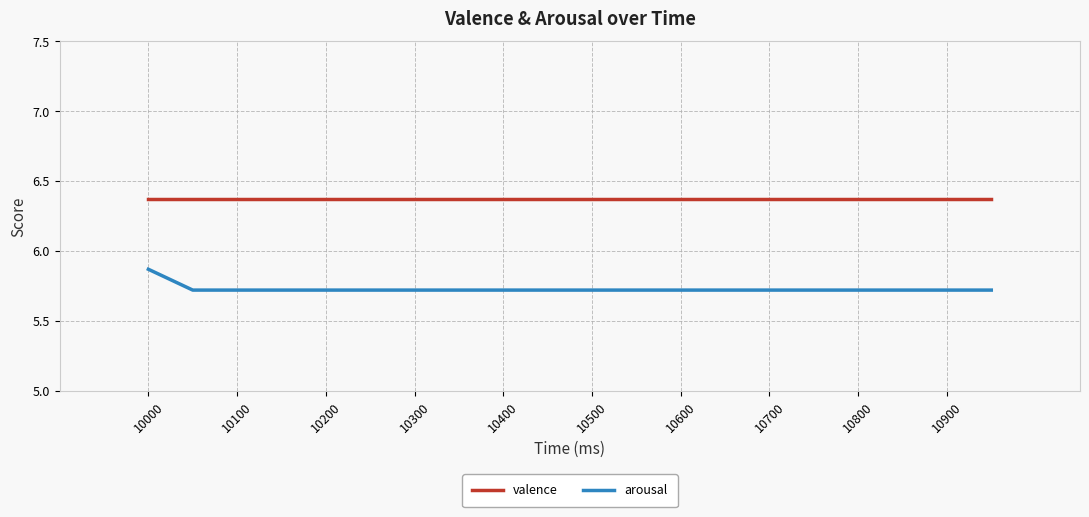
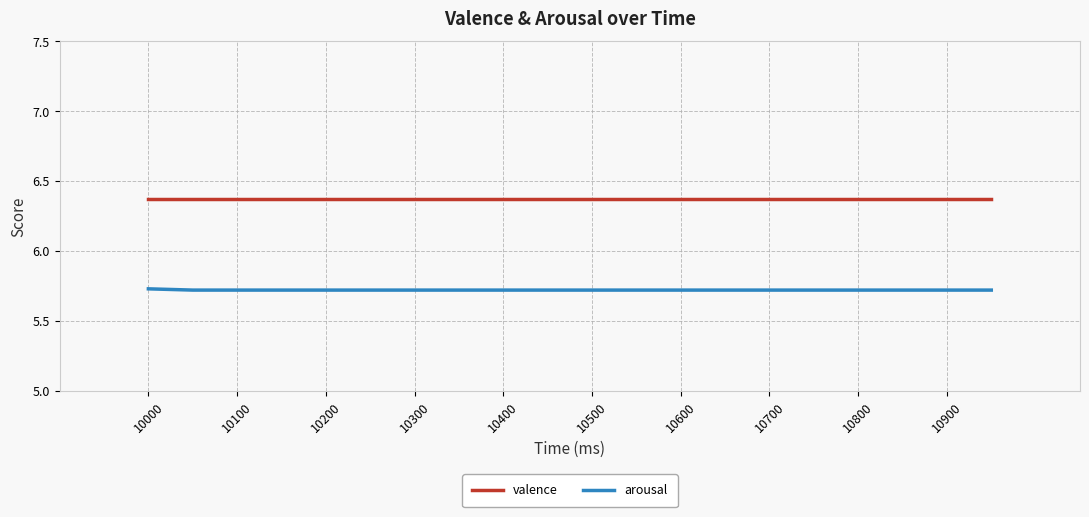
  {
    "valence": {
      "10000": 6.37,
      "10100": 6.37,
      "10200": 6.37,
      "10300": 6.37,
      "10400": 6.37,
      "10500": 6.37,
      "10600": 6.37,
      "10700": 6.37,
      "10800": 6.37,
      "10900": 6.37
    },
    "arousal": {
-     "10000": 5.87,
+     "10000": 5.73,
      "10100": 5.72,
      "10200": 5.72,
      "10300": 5.72,
      "10400": 5.72,
      "10500": 5.72,
      "10600": 5.72,
      "10700": 5.72,
      "10800": 5.72,
      "10900": 5.72
    }
  }
